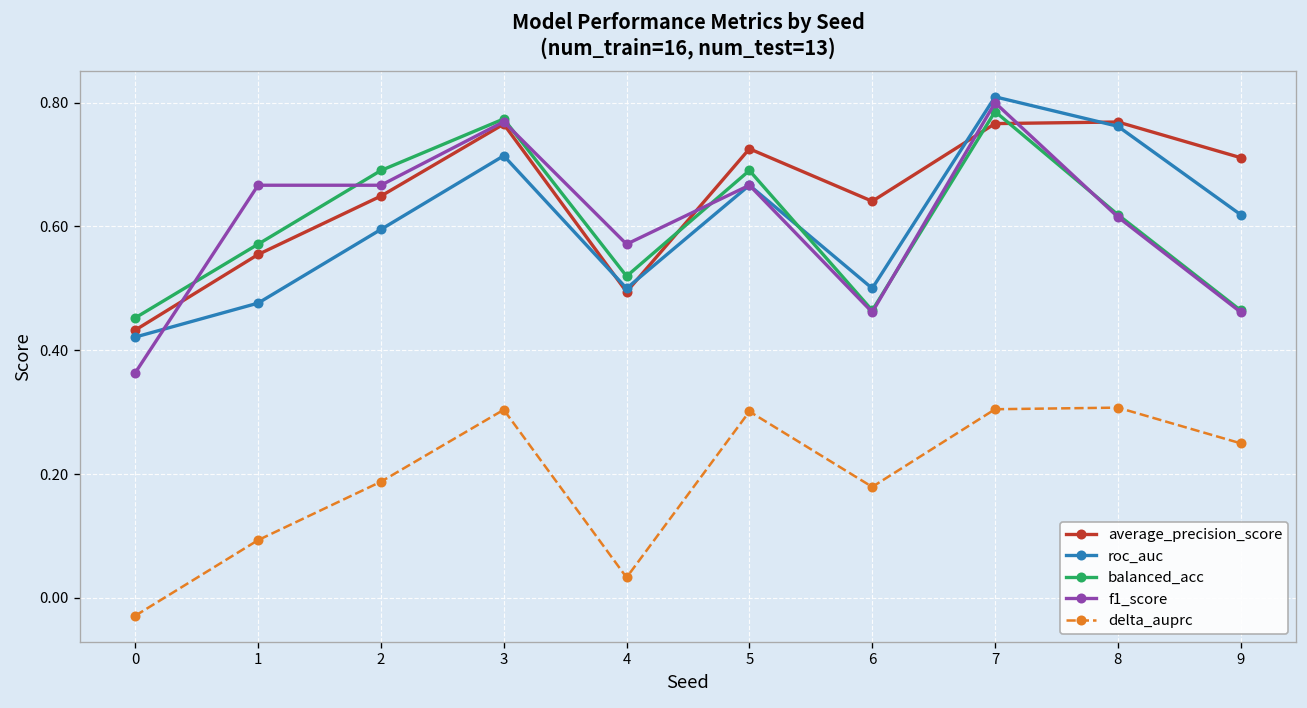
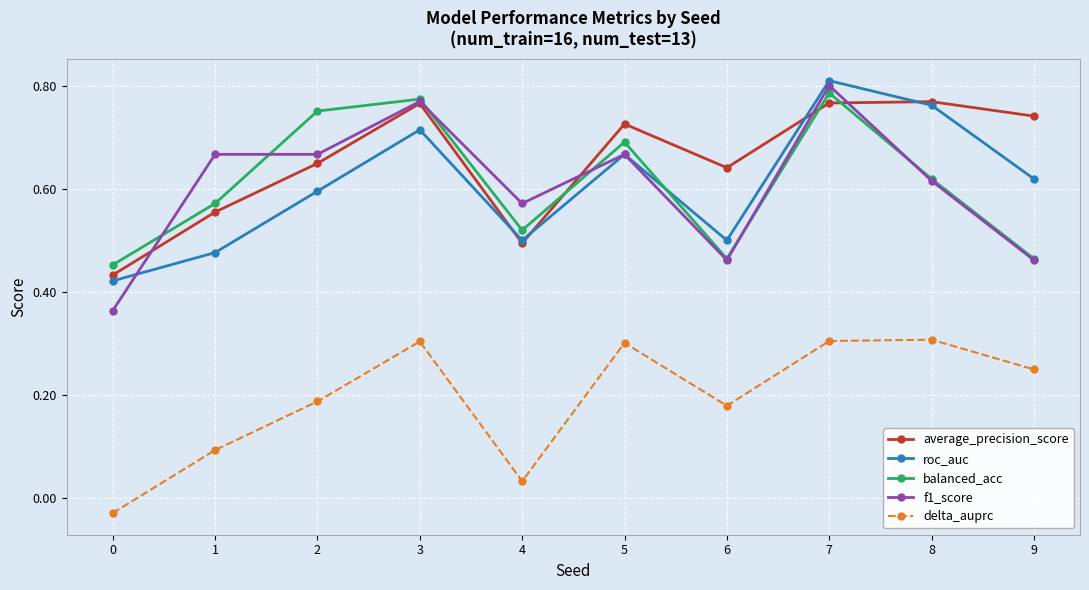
  {
    "average_precision_score": {
      "0": 0.43,
      "1": 0.55,
      "2": 0.65,
      "4": 0.49,
      "5": 0.73,
      "6": 0.64,
      "7": 0.77,
      "8": 0.77,
-     "9": 0.71
+     "9": 0.74
    },
    "roc_auc": {
      "0": 0.42,
      "1": 0.48,
      "2": 0.60,
      "3": 0.71,
      "4": 0.50,
      "6": 0.50,
      "7": 0.81,
      "8": 0.76,
      "9": 0.62
    },
    "balanced_acc": {
      "0": 0.45,
      "1": 0.57,
-     "2": 0.69,
+     "2": 0.75,
      "4": 0.52,
      "5": 0.69,
      "7": 0.79
    },
    "f1_score": {
      "0": 0.36,
      "1": 0.67,
      "2": 0.67,
      "4": 0.57,
      "7": 0.80
    },
    "delta_auprc": {
      "0": -0.03,
      "1": 0.09,
      "2": 0.19,
      "3": 0.30,
      "4": 0.03,
      "5": 0.30,
      "6": 0.18,
      "7": 0.30,
      "8": 0.31,
      "9": 0.25
    }
  }
